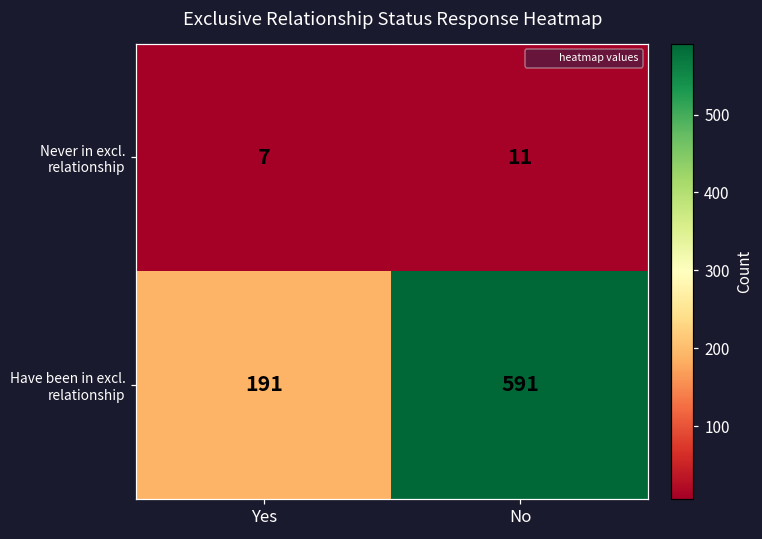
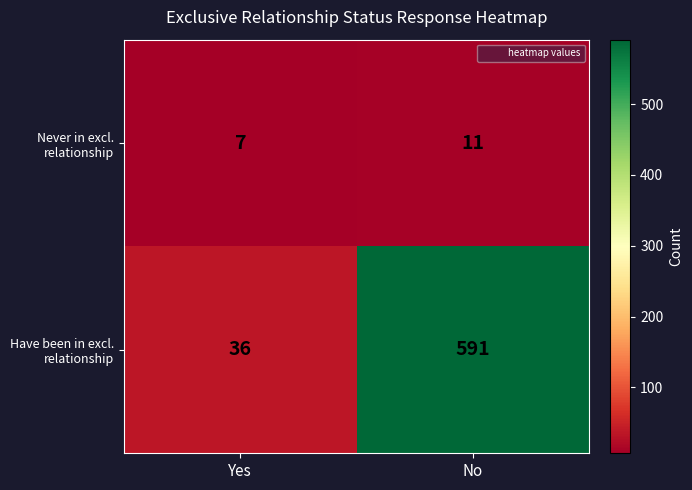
  {
    "Never in excl. relationship": {
      "Yes": 7,
      "No": 11
    },
    "Have been in excl. relationship": {
-     "Yes": 191,
+     "Yes": 36,
      "No": 591
    }
  }
